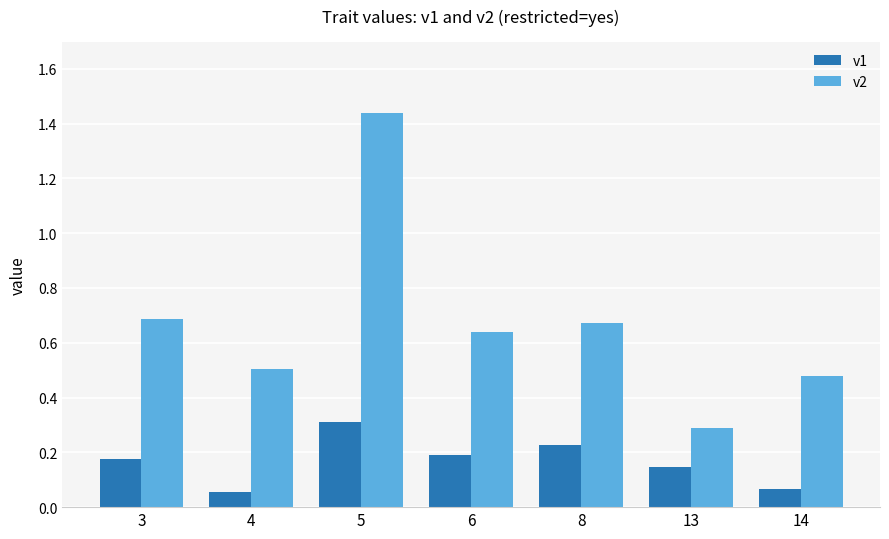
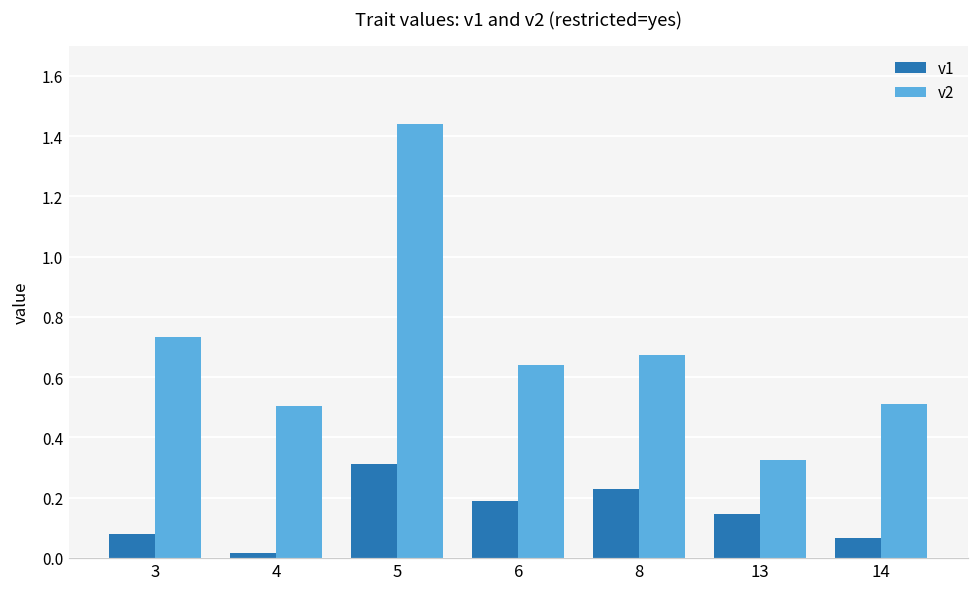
  {
    "v1": {
-     "3": 0.18,
-     "4": 0.06,
+     "3": 0.08,
+     "4": 0.02,
      "5": 0.31,
      "6": 0.19,
      "8": 0.23,
      "13": 0.15,
      "14": 0.07
    },
    "v2": {
-     "3": 0.69,
+     "3": 0.73,
      "4": 0.51,
      "5": 1.44,
      "6": 0.64,
      "8": 0.67,
-     "13": 0.29,
-     "14": 0.48
+     "13": 0.32,
+     "14": 0.51
    }
  }
